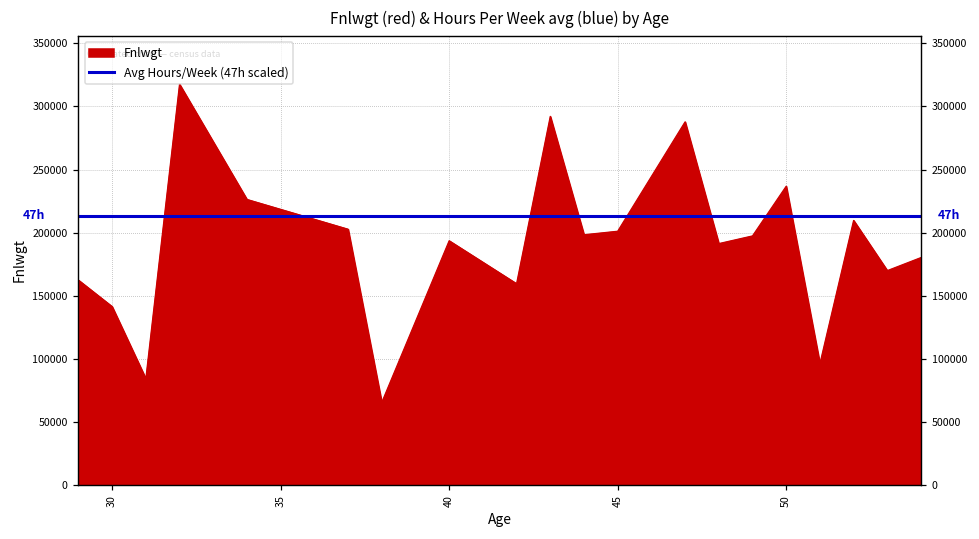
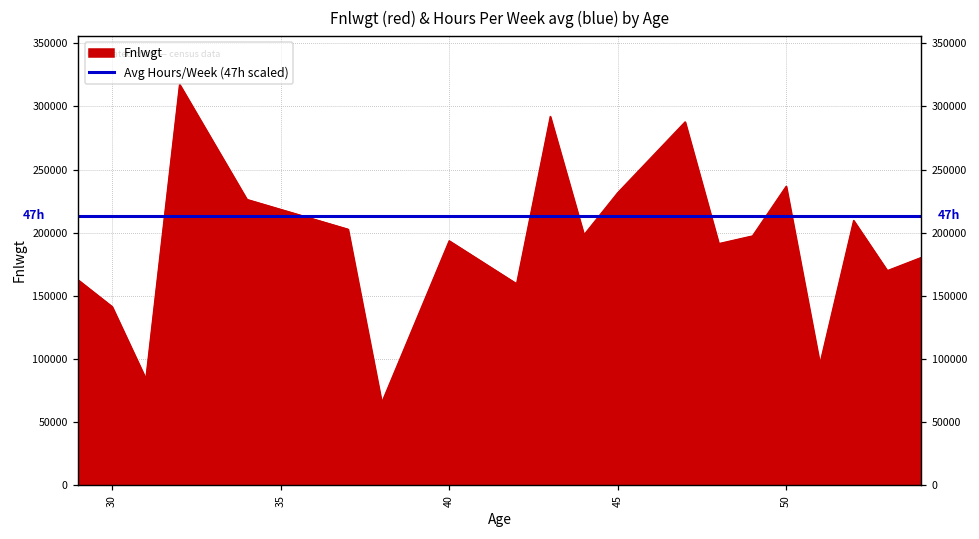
  {
    "30": 141000,
    "40": 194000,
-   "45": 201000,
+   "45": 232000,
    "50": 237000
  }
